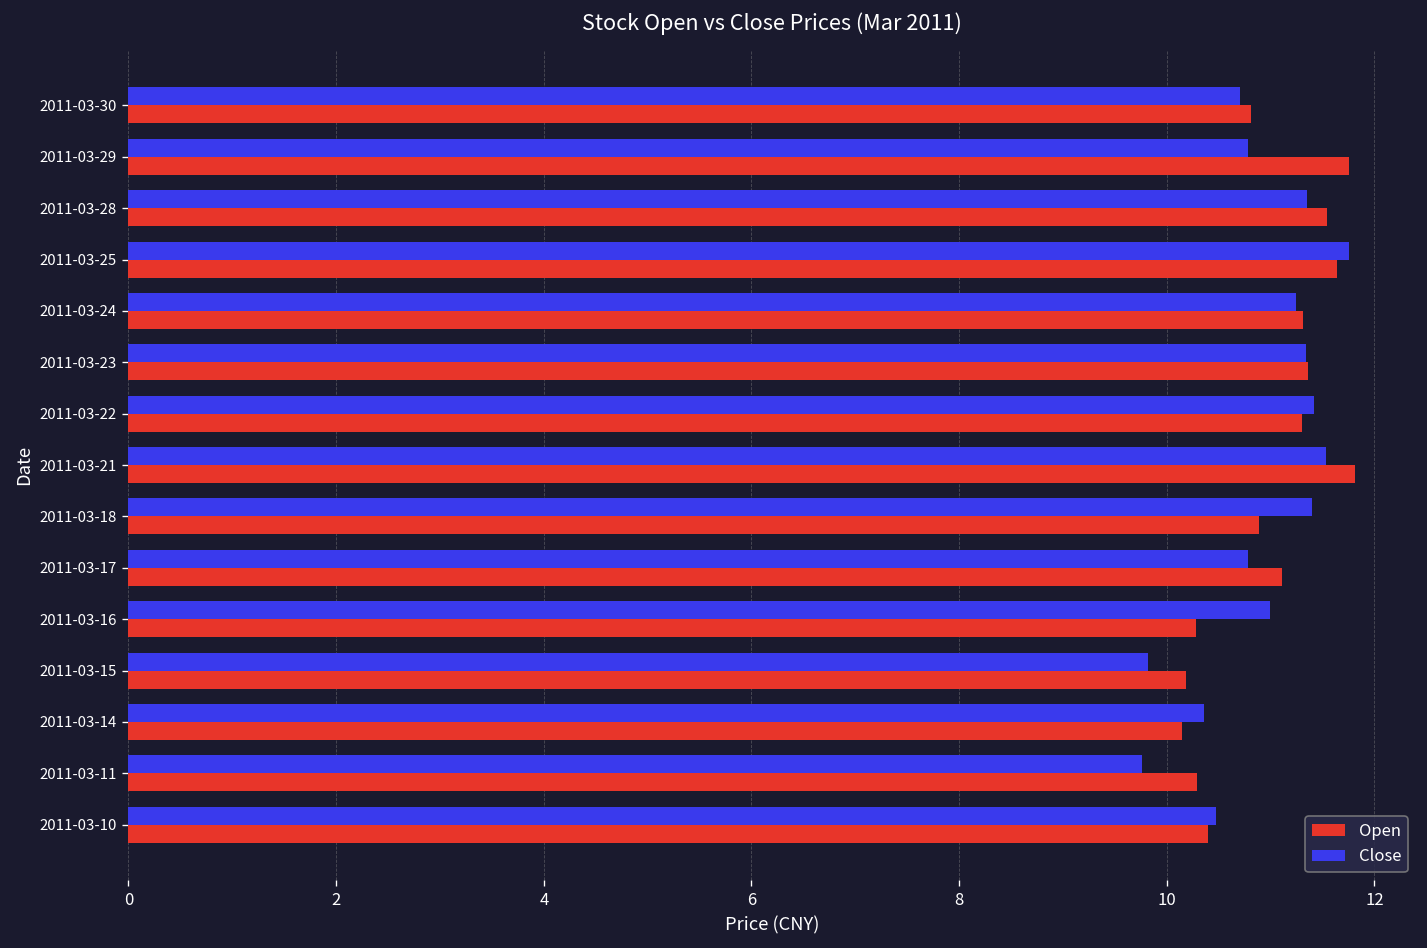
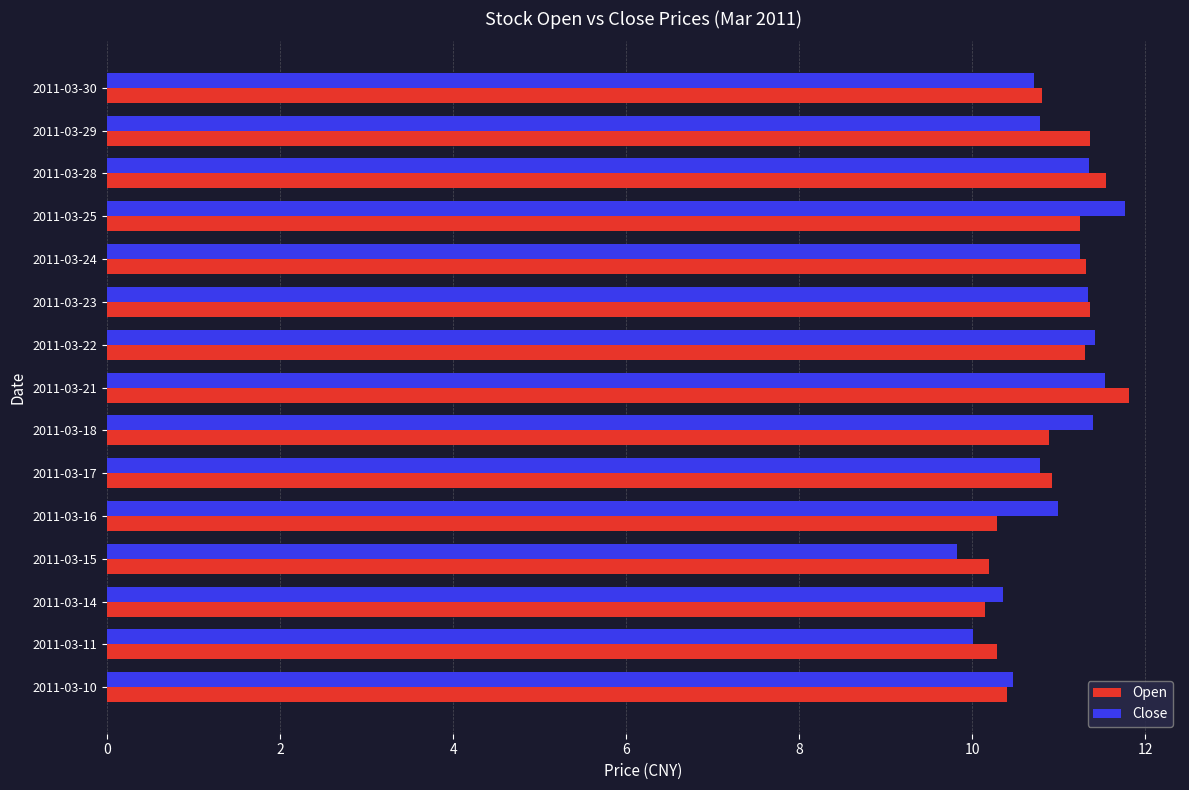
  {
    "Open": {
      "2011-03-30": 10.8,
-     "2011-03-29": 11.8,
+     "2011-03-29": 11.4,
      "2011-03-28": 11.5,
-     "2011-03-25": 11.6,
+     "2011-03-25": 11.2,
      "2011-03-24": 11.3,
      "2011-03-23": 11.4,
      "2011-03-22": 11.3,
      "2011-03-21": 11.8,
      "2011-03-18": 10.9,
-     "2011-03-17": 11.1,
+     "2011-03-17": 10.9,
      "2011-03-16": 10.3,
      "2011-03-15": 10.2,
      "2011-03-14": 10.2,
      "2011-03-11": 10.3,
      "2011-03-10": 10.4
    },
    "Close": {
      "2011-03-30": 10.7,
      "2011-03-29": 10.8,
      "2011-03-28": 11.4,
      "2011-03-25": 11.8,
      "2011-03-24": 11.2,
      "2011-03-23": 11.3,
      "2011-03-22": 11.4,
      "2011-03-21": 11.5,
      "2011-03-18": 11.4,
      "2011-03-17": 10.8,
      "2011-03-16": 11.0,
      "2011-03-15": 9.8,
      "2011-03-14": 10.4,
-     "2011-03-11": 9.8,
+     "2011-03-11": 10.0,
      "2011-03-10": 10.5
    }
  }
